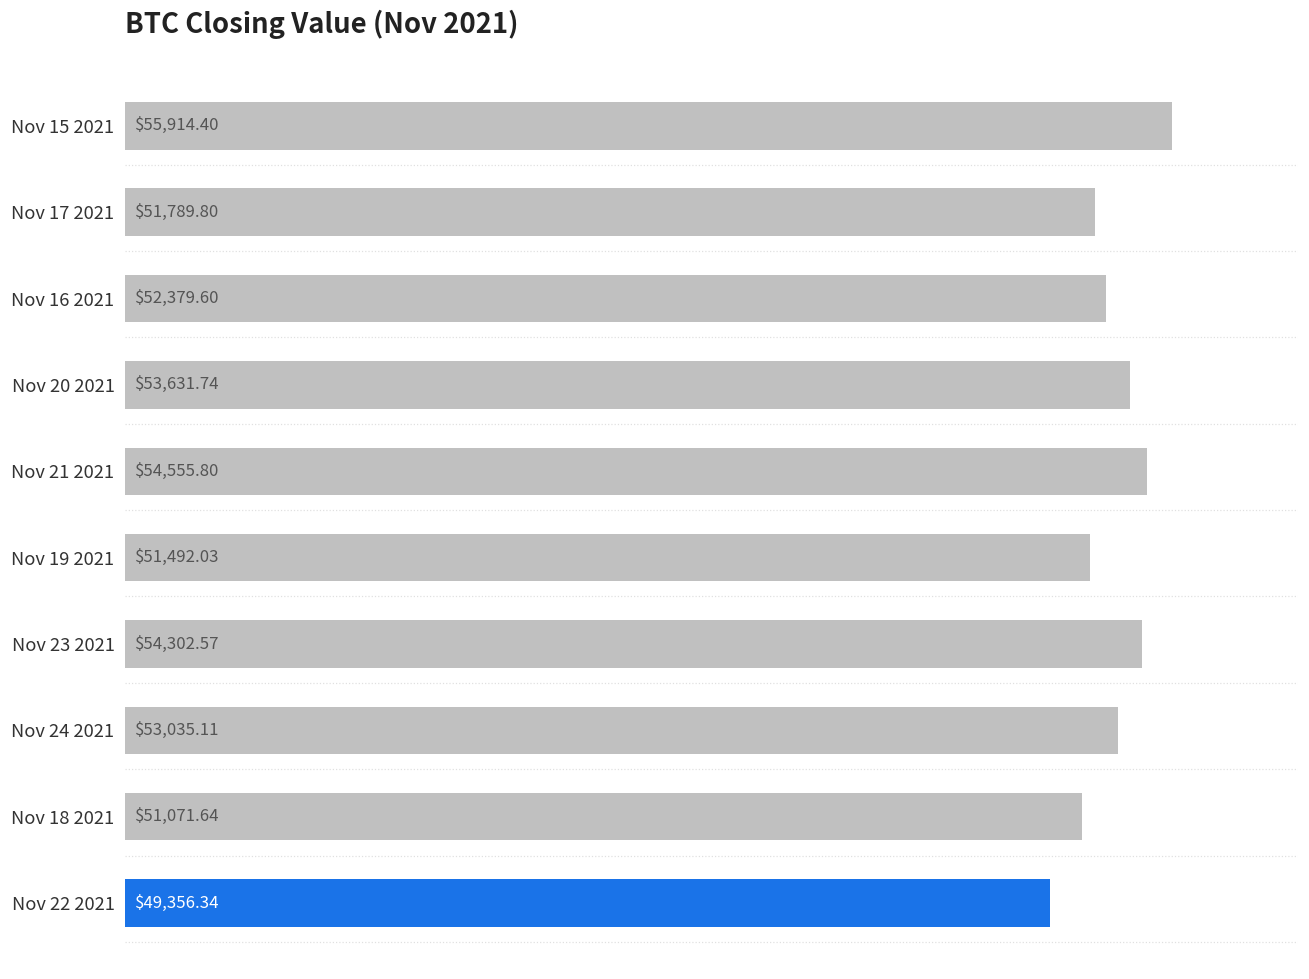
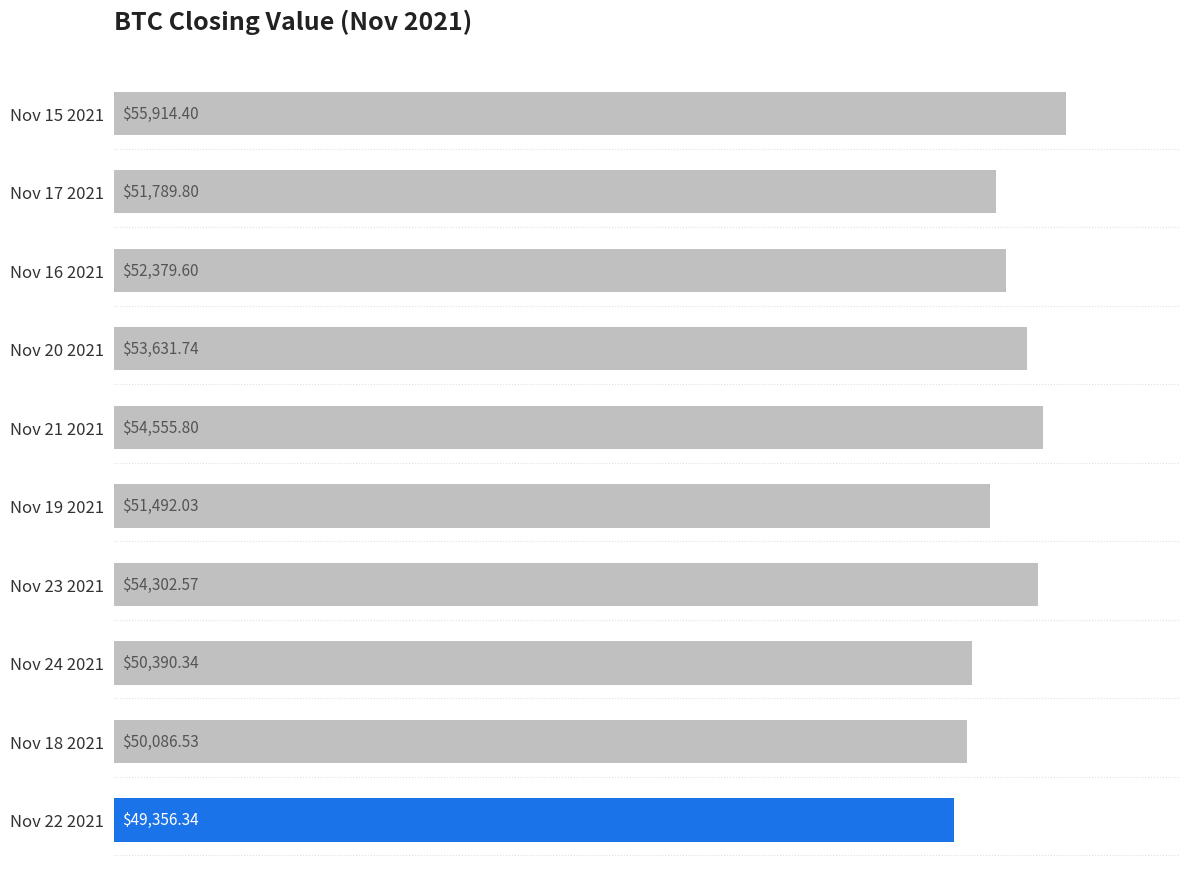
  {
    "Nov 15 2021": "$55,914.40",
    "Nov 17 2021": "$51,789.80",
    "Nov 16 2021": "$52,379.60",
    "Nov 20 2021": "$53,631.74",
    "Nov 21 2021": "$54,555.80",
    "Nov 19 2021": "$51,492.03",
    "Nov 23 2021": "$54,302.57",
-   "Nov 24 2021": "$53,035.11",
-   "Nov 18 2021": "$51,071.64",
+   "Nov 24 2021": "$50,390.34",
+   "Nov 18 2021": "$50,086.53",
    "Nov 22 2021": "$49,356.34"
  }
